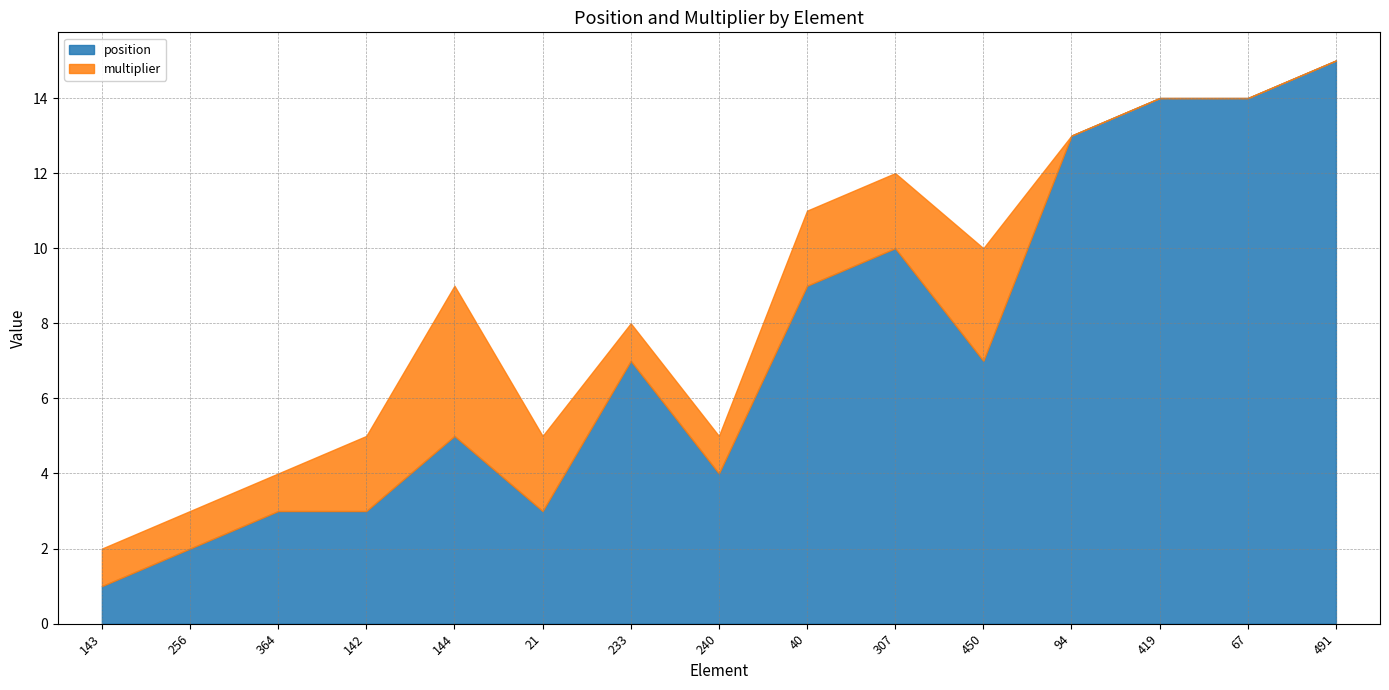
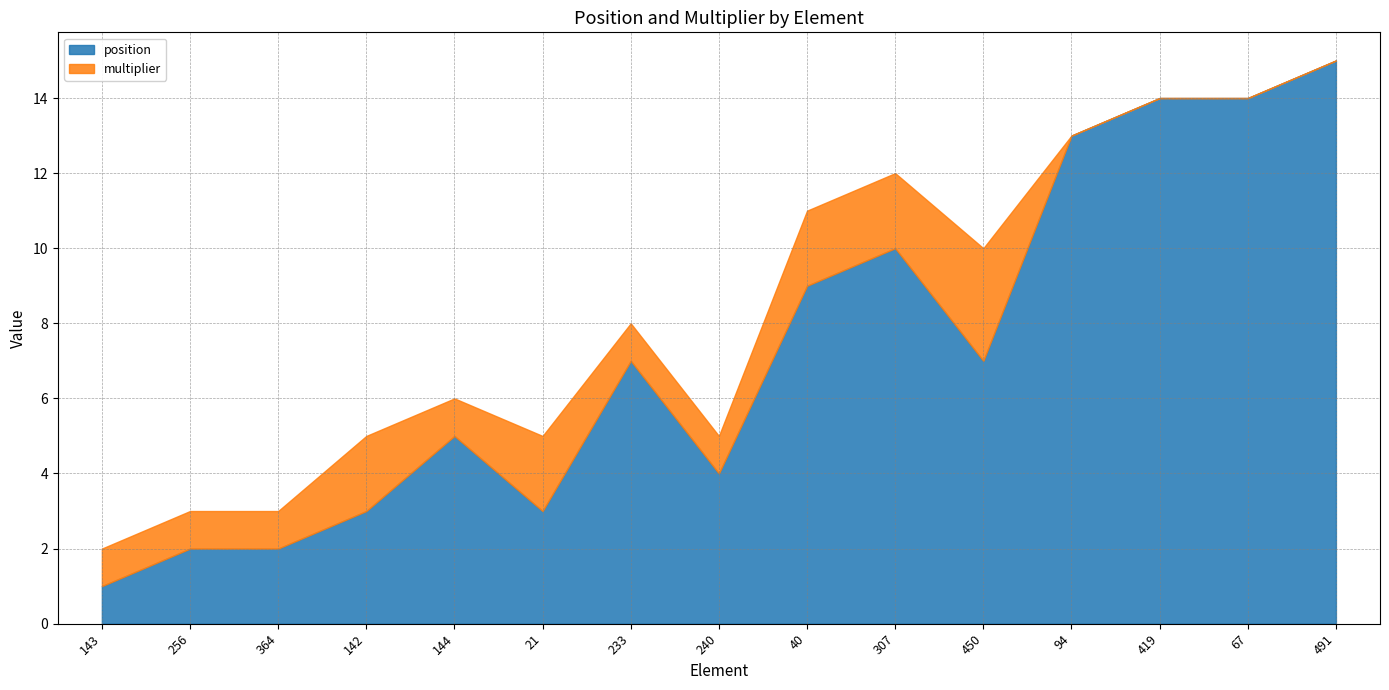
  {
    "position": {
      "143": 1,
      "256": 2,
-     "364": 3,
+     "364": 2,
      "142": 3,
      "144": 5,
      "21": 3,
      "233": 7,
      "240": 4,
      "40": 9,
      "307": 10,
      "450": 7
    },
    "multiplier": {
      "143": 1,
      "256": 1,
      "364": 1,
      "142": 2,
-     "144": 4,
+     "144": 1,
      "21": 2,
      "233": 1,
      "240": 1,
      "40": 2,
      "307": 2,
      "450": 3
    }
  }
